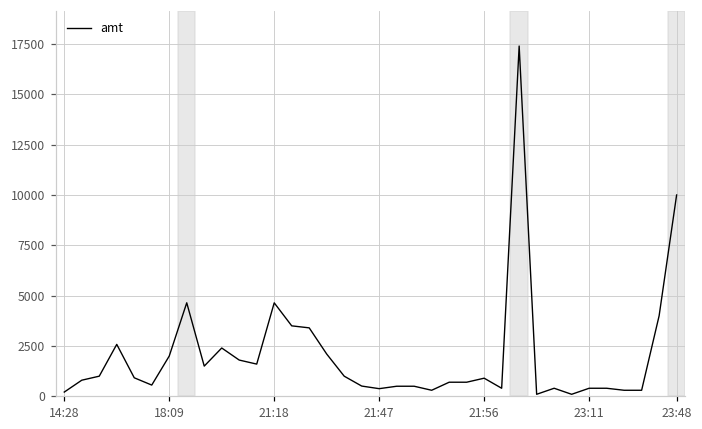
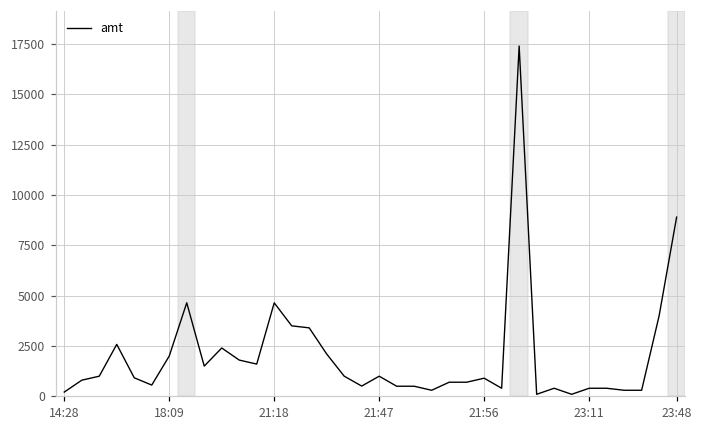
  {
    "14:28": 200,
    "18:09": 2000,
    "21:18": 4600,
-   "21:47": 400,
+   "21:47": 1000,
    "21:56": 900,
-   "23:48": 10000
+   "23:48": 8900
  }
